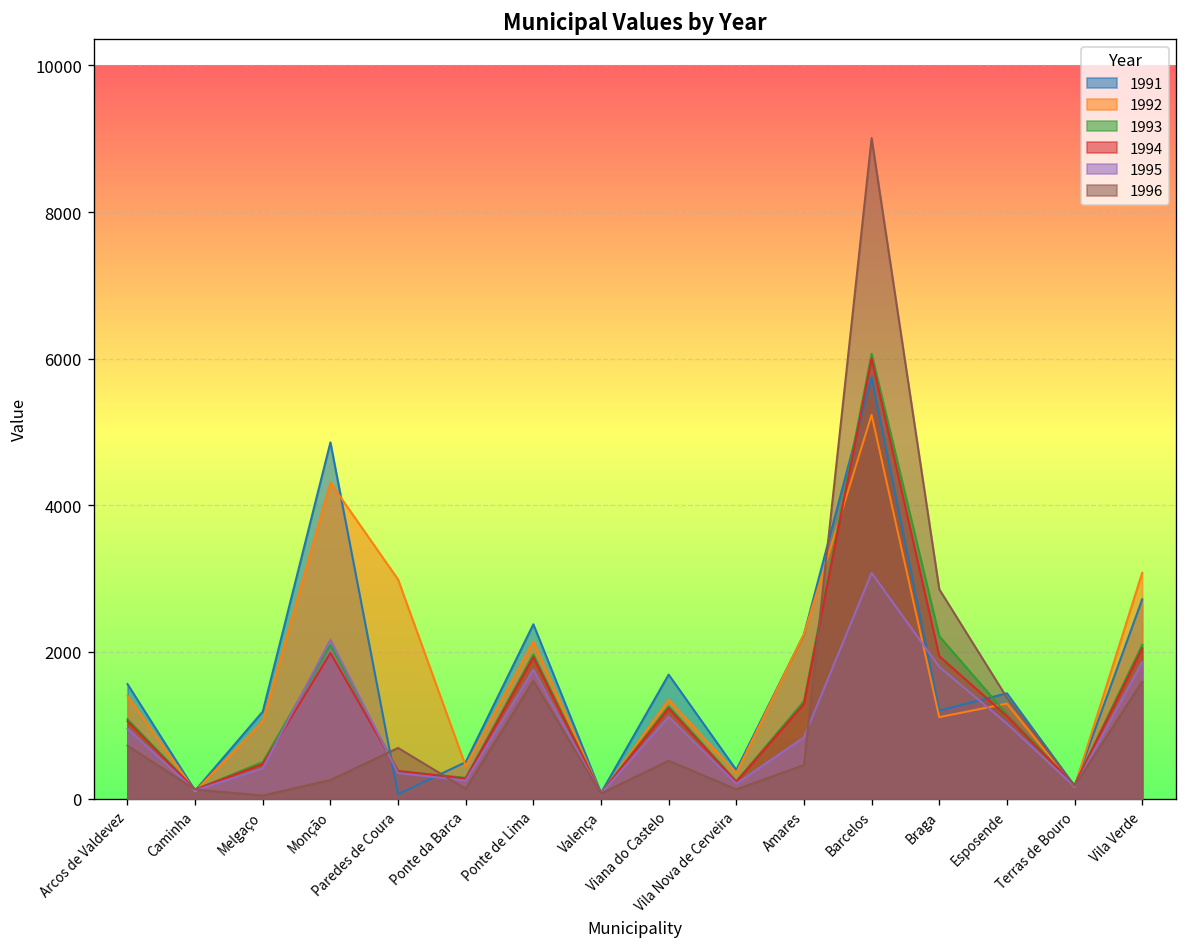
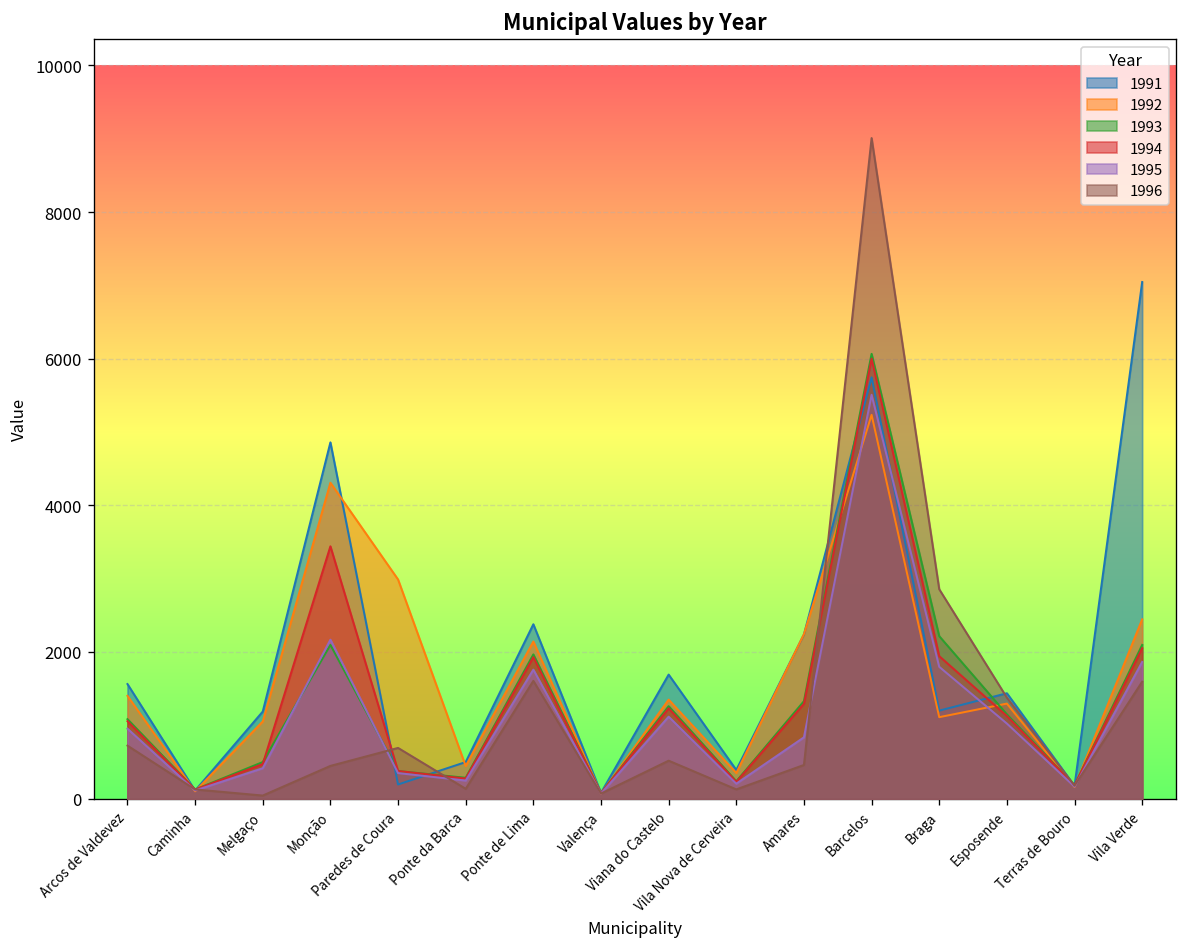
  {
    "1991": {
      "Arcos de Valdevez": 1600,
      "Melgaço": 1200,
      "Monção": 4900,
-     "Paredes de Coura": 100,
+     "Paredes de Coura": 200,
      "Ponte da Barca": 500,
      "Ponte de Lima": 2400,
      "Viana do Castelo": 1700,
      "Vila Nova de Cerveira": 400,
      "Barcelos": 5700,
      "Braga": 1200,
      "Esposende": 1400,
-     "Vila Verde": 2700
+     "Vila Verde": 7000
    },
    "1992": {
      "Arcos de Valdevez": 1400,
      "Melgaço": 1100,
      "Monção": 4300,
      "Paredes de Coura": 3000,
      "Ponte da Barca": 400,
      "Ponte de Lima": 2100,
      "Viana do Castelo": 1300,
      "Vila Nova de Cerveira": 300,
      "Barcelos": 5200,
      "Braga": 1100,
      "Esposende": 1300,
-     "Vila Verde": 3100
+     "Vila Verde": 2400
    },
    "1993": {
      "Monção": 2100,
      "Barcelos": 6100,
      "Braga": 2200,
      "Vila Verde": 2100
    },
    "1994": {
-     "Monção": 2000,
+     "Monção": 3400,
      "Barcelos": 6000,
      "Braga": 1900,
      "Vila Verde": 2100
    },
    "1995": {
      "Arcos de Valdevez": 1000,
      "Melgaço": 400,
      "Monção": 2200,
      "Ponte de Lima": 1800,
      "Viana do Castelo": 1100,
      "Amares": 800,
-     "Barcelos": 3100,
+     "Barcelos": 5500,
      "Braga": 1800,
      "Esposende": 1000,
      "Vila Verde": 1900
    },
    "1996": {
      "Arcos de Valdevez": 700,
      "Melgaço": 0,
-     "Monção": 300,
+     "Monção": 400,
      "Paredes de Coura": 700,
      "Ponte da Barca": 100,
      "Ponte de Lima": 1600,
      "Viana do Castelo": 500,
      "Vila Nova de Cerveira": 100,
      "Amares": 500,
      "Barcelos": 9000,
      "Braga": 2900,
      "Esposende": 1400,
      "Vila Verde": 1600
    }
  }
